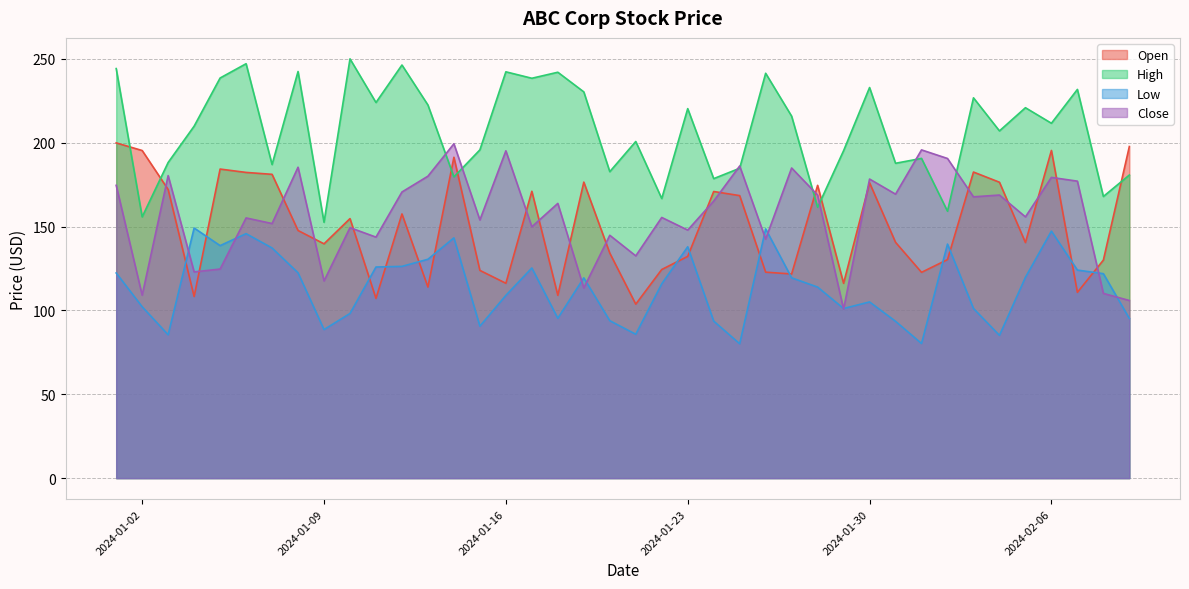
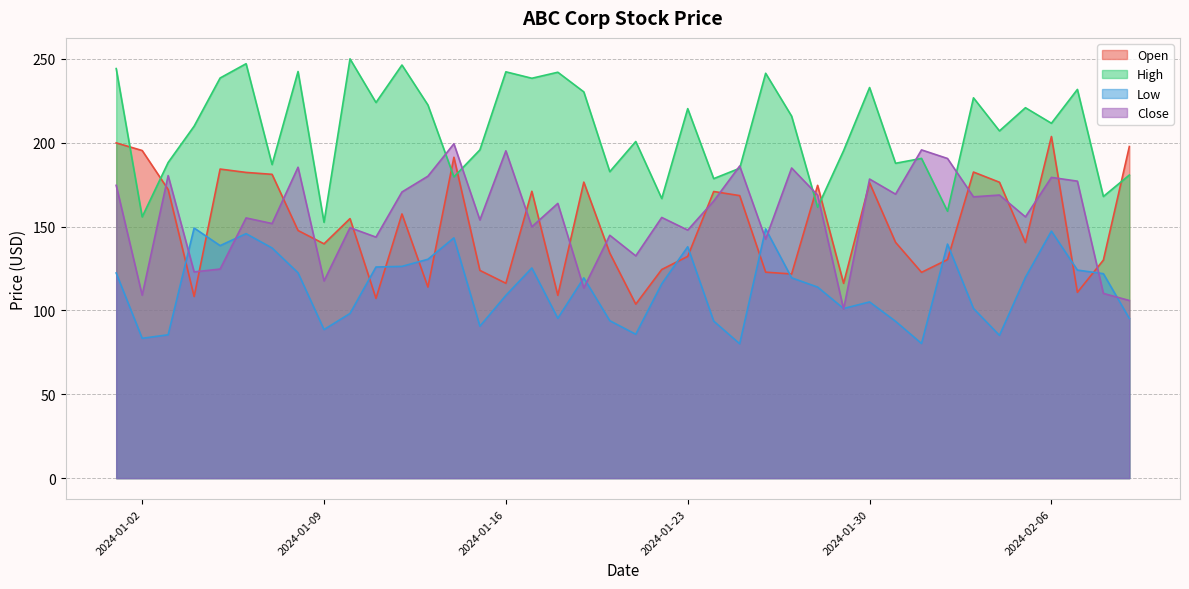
  {
    "Open": {
      "2024-01-02": 195,
      "2024-01-09": 140,
      "2024-01-16": 116,
      "2024-01-23": 132,
      "2024-01-30": 176,
-     "2024-02-06": 195
+     "2024-02-06": 204
    },
    "High": {
      "2024-01-02": 156,
      "2024-01-09": 153,
      "2024-01-16": 242,
      "2024-01-23": 220,
      "2024-01-30": 233,
      "2024-02-06": 212
    },
    "Low": {
-     "2024-01-02": 102,
+     "2024-01-02": 83,
      "2024-01-09": 89,
      "2024-01-16": 109,
      "2024-01-23": 138,
      "2024-01-30": 105,
      "2024-02-06": 147
    },
    "Close": {
      "2024-01-02": 109,
      "2024-01-09": 118,
      "2024-01-16": 195,
      "2024-01-23": 148,
      "2024-01-30": 178,
      "2024-02-06": 179
    }
  }
